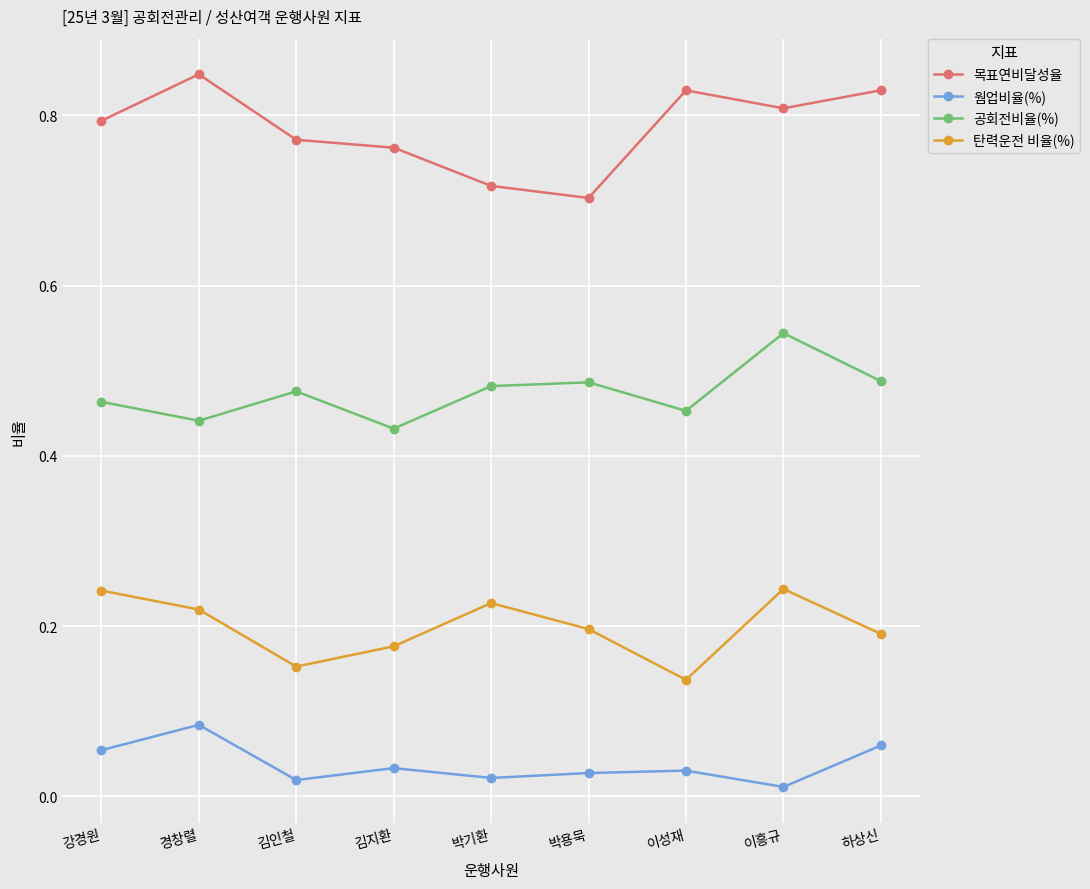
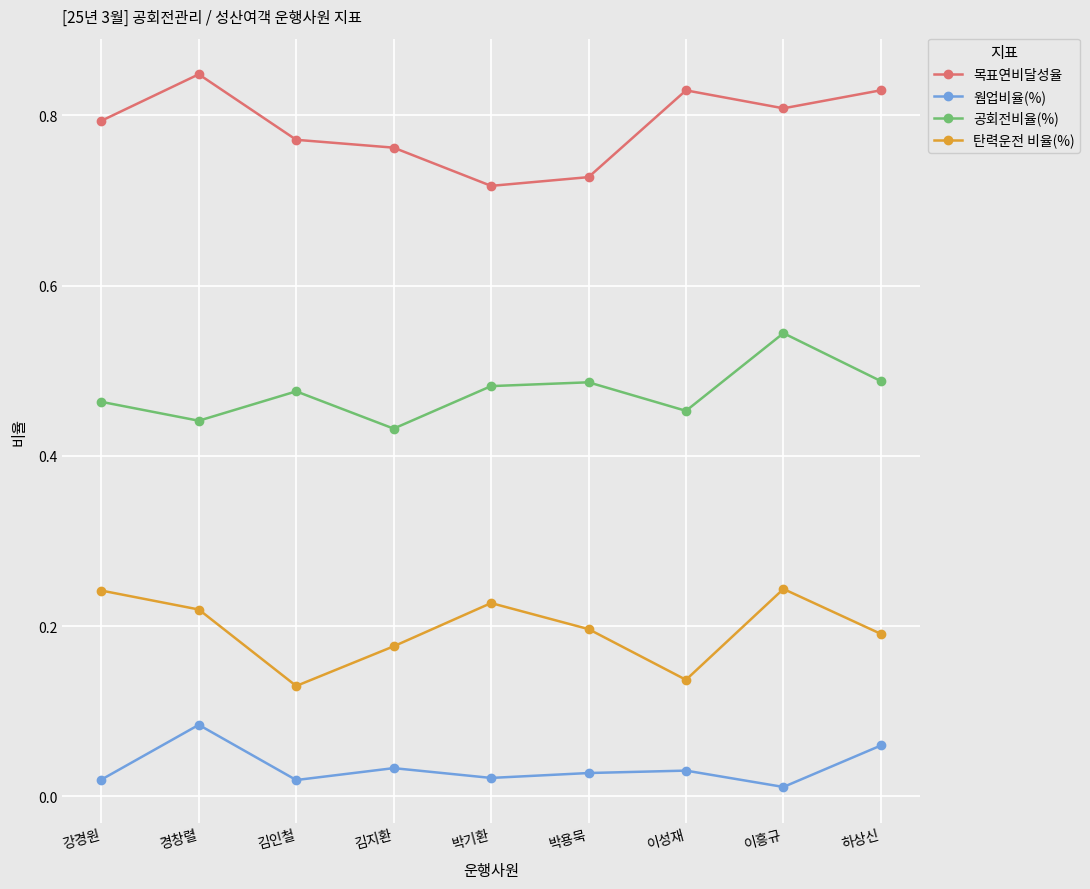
  {
    "목표연비달성율": {
      "강경원": 0.79,
      "경창렬": 0.85,
      "김인철": 0.77,
      "김지환": 0.76,
      "박기환": 0.72,
-     "박용묵": 0.70,
+     "박용묵": 0.73,
      "이성재": 0.83,
      "이흥규": 0.81,
      "하상신": 0.83
    },
    "웜업비율(%)": {
-     "강경원": 0.05,
+     "강경원": 0.02,
      "경창렬": 0.08,
      "김인철": 0.02,
      "김지환": 0.03,
      "박기환": 0.02,
      "박용묵": 0.03,
      "이성재": 0.03,
      "이흥규": 0.01,
      "하상신": 0.06
    },
    "공회전비율(%)": {
      "강경원": 0.46,
      "경창렬": 0.44,
      "김인철": 0.48,
      "김지환": 0.43,
      "박기환": 0.48,
      "박용묵": 0.49,
      "이성재": 0.45,
      "이흥규": 0.54,
      "하상신": 0.49
    },
    "탄력운전 비율(%)": {
      "강경원": 0.24,
      "경창렬": 0.22,
-     "김인철": 0.15,
+     "김인철": 0.13,
      "김지환": 0.18,
      "박기환": 0.23,
      "박용묵": 0.20,
      "이성재": 0.14,
      "이흥규": 0.24,
      "하상신": 0.19
    }
  }
